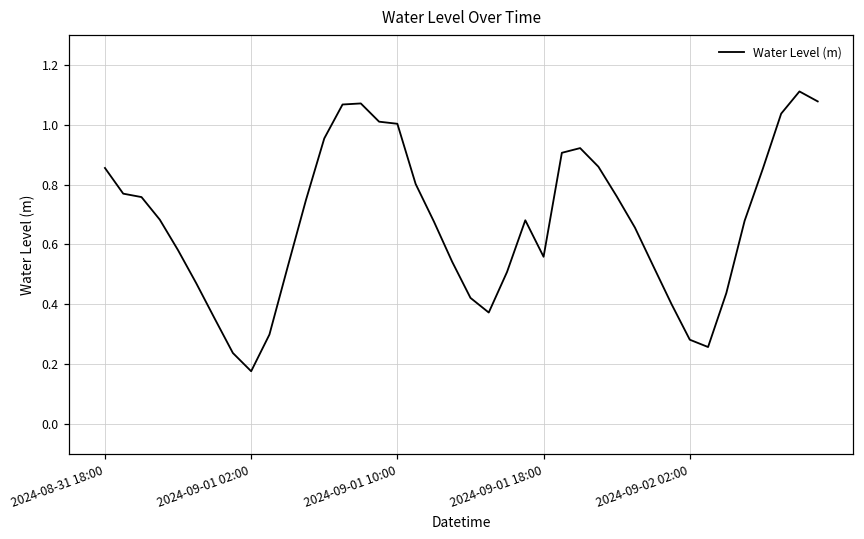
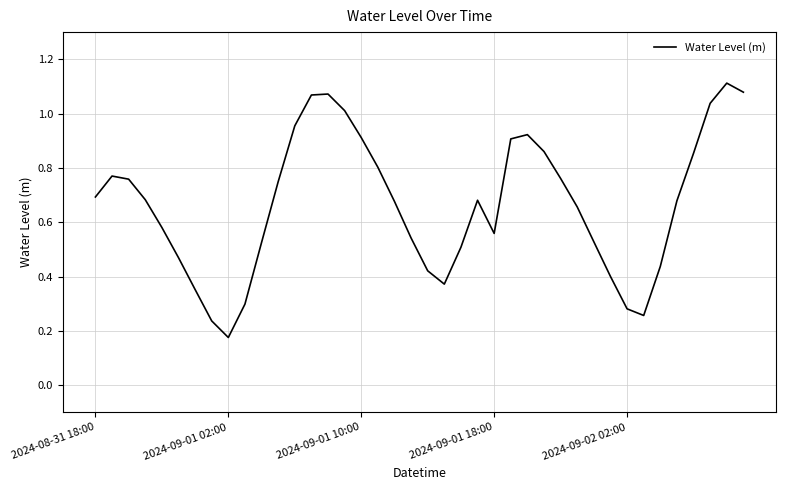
  {
-   "2024-08-31 18:00": 0.86,
+   "2024-08-31 18:00": 0.69,
    "2024-09-01 02:00": 0.18,
-   "2024-09-01 10:00": 1.00,
+   "2024-09-01 10:00": 0.91,
    "2024-09-01 18:00": 0.56,
    "2024-09-02 02:00": 0.28
  }
